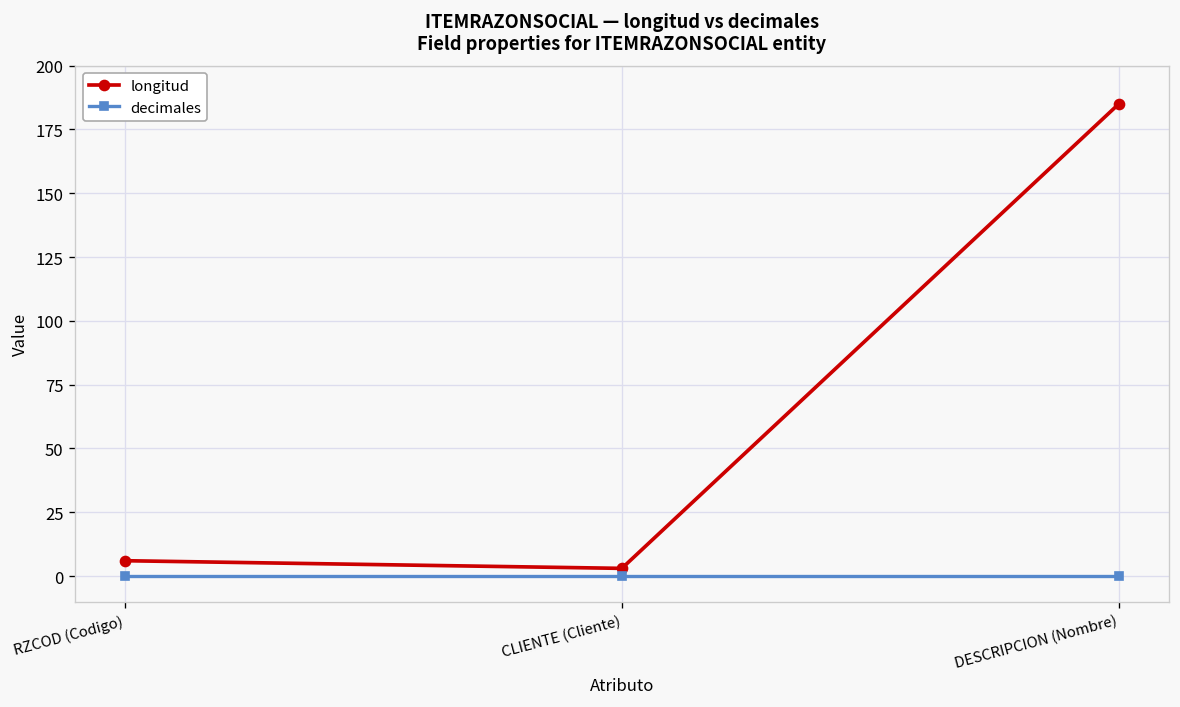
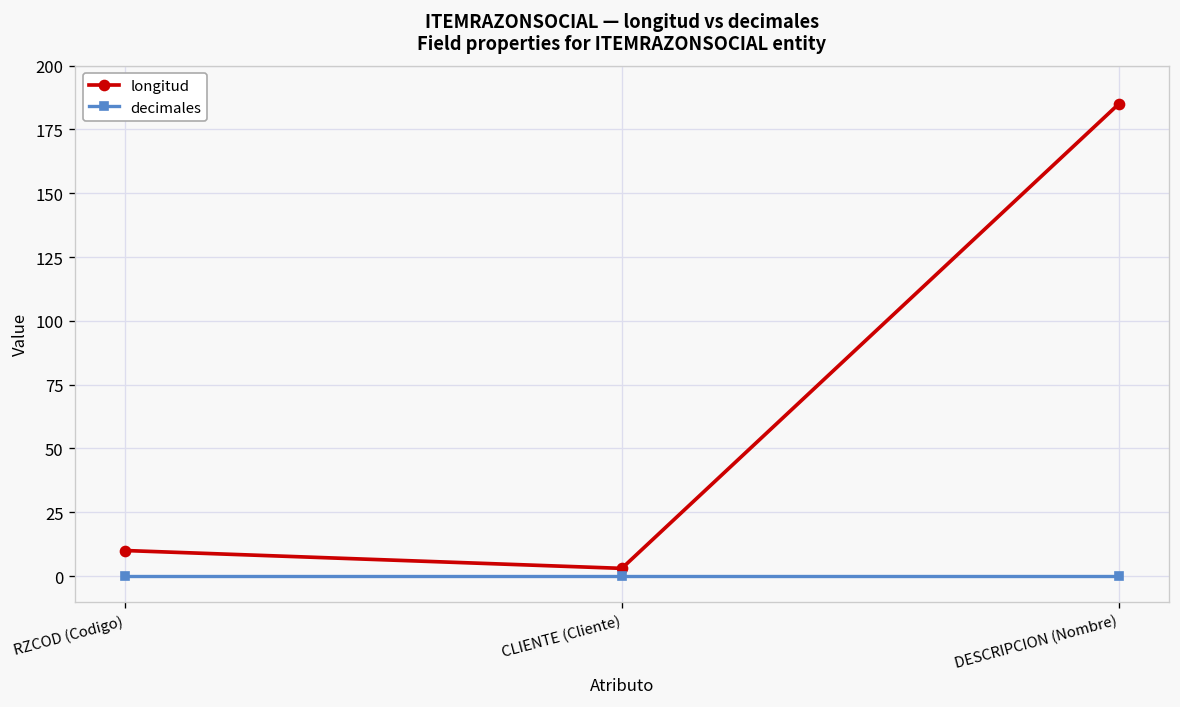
  {
    "longitud": {
-     "RZCOD (Codigo)": 6,
+     "RZCOD (Codigo)": 10,
      "CLIENTE (Cliente)": 3,
      "DESCRIPCION (Nombre)": 185
    },
    "decimales": {
      "RZCOD (Codigo)": 0,
      "CLIENTE (Cliente)": 0,
      "DESCRIPCION (Nombre)": 0
    }
  }
